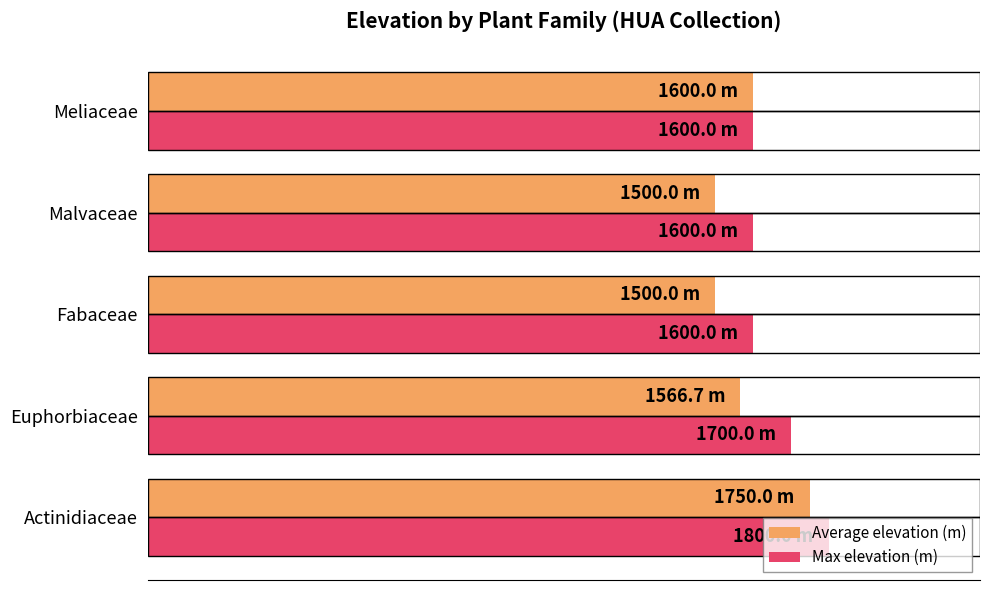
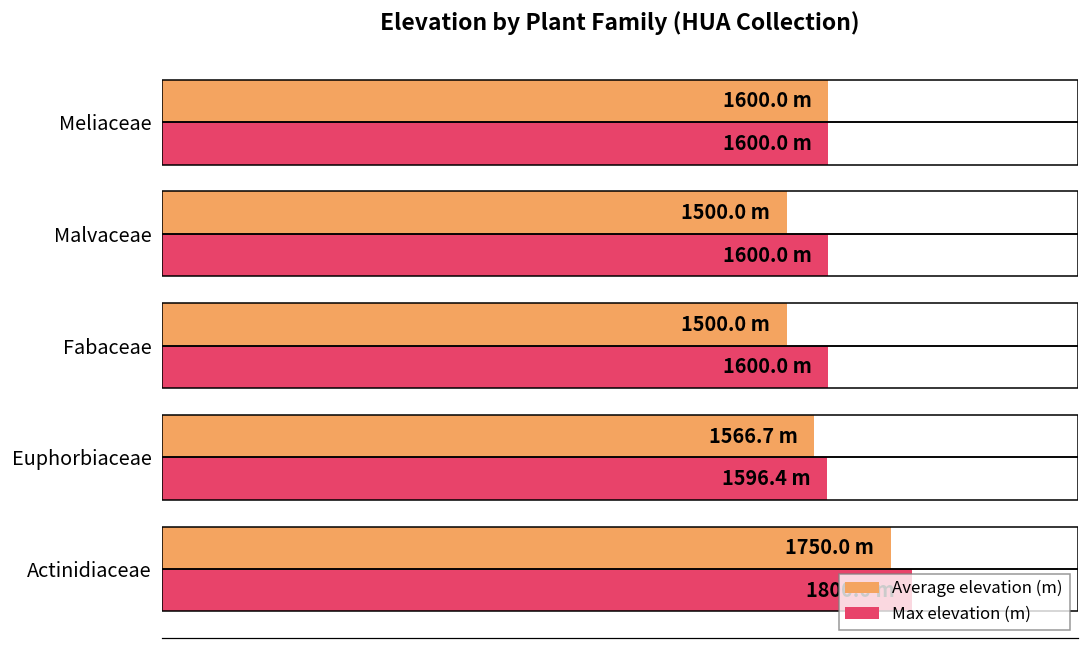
  {
    "Average elevation (m)": {
      "Meliaceae": 1600.0,
      "Malvaceae": 1500.0,
      "Fabaceae": 1500.0,
      "Euphorbiaceae": 1566.7,
      "Actinidiaceae": 1750.0
    },
    "Max elevation (m)": {
      "Meliaceae": 1600.0,
      "Malvaceae": 1600.0,
      "Fabaceae": 1600.0,
-     "Euphorbiaceae": 1700.0
+     "Euphorbiaceae": 1596.4
    }
  }
